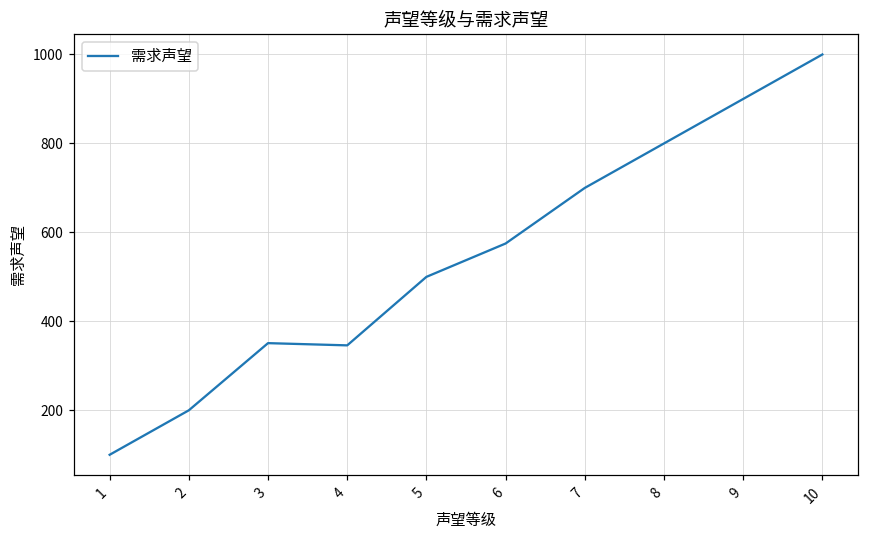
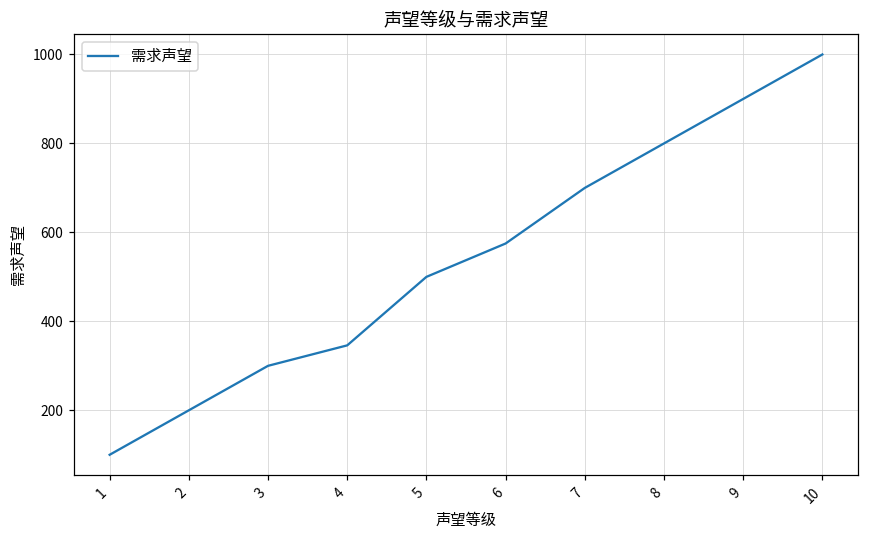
  {
    "1": 100,
    "2": 200,
-   "3": 350,
+   "3": 300,
    "4": 350,
    "5": 500,
    "6": 580,
    "7": 700,
    "8": 800,
    "9": 900,
    "10": 1000
  }
